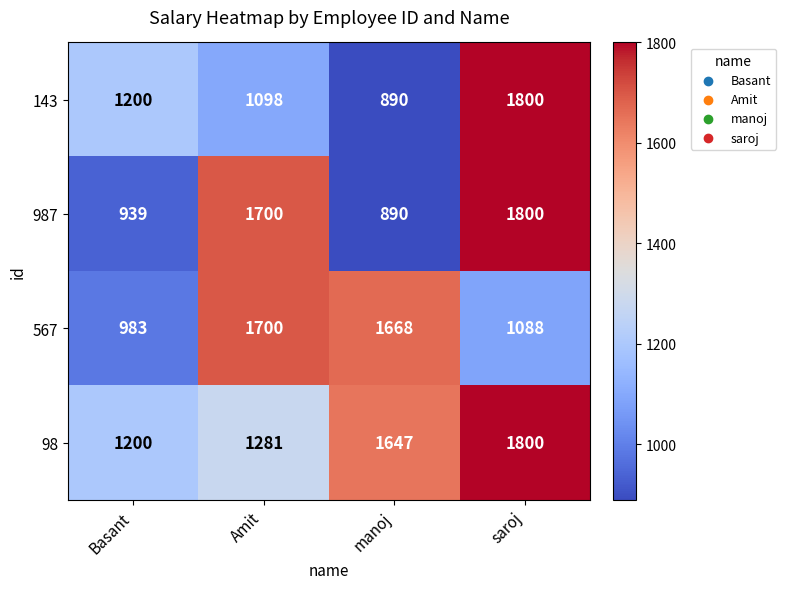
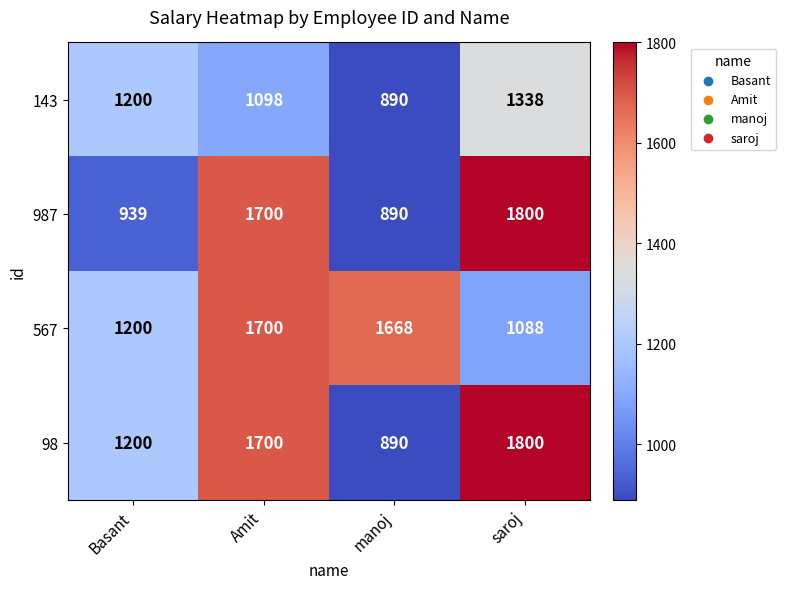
  {
    "143": {
      "Basant": 1200,
      "Amit": 1098,
      "manoj": 890,
-     "saroj": 1800
+     "saroj": 1338
    },
    "987": {
      "Basant": 939,
      "Amit": 1700,
      "manoj": 890,
      "saroj": 1800
    },
    "567": {
-     "Basant": 983,
+     "Basant": 1200,
      "Amit": 1700,
      "manoj": 1668,
      "saroj": 1088
    },
    "98": {
      "Basant": 1200,
-     "Amit": 1281,
-     "manoj": 1647,
+     "Amit": 1700,
+     "manoj": 890,
      "saroj": 1800
    }
  }
